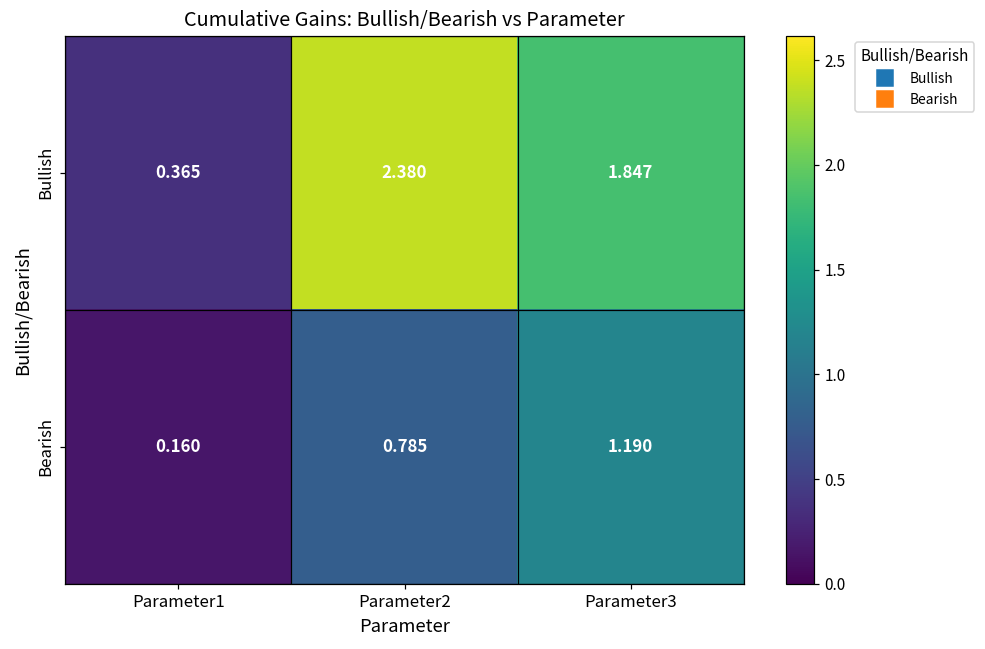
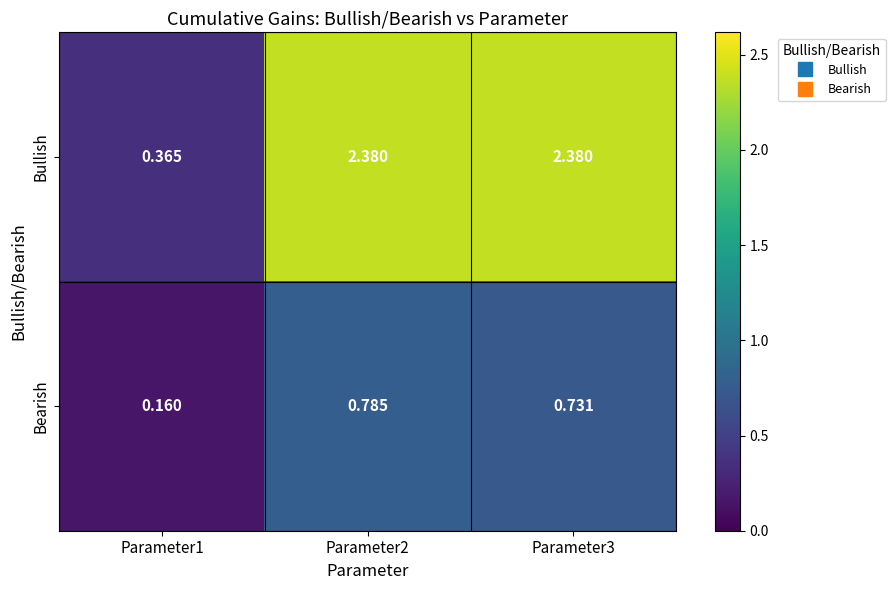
  {
    "Bullish": {
      "Parameter1": 0.365,
      "Parameter2": 2.380,
-     "Parameter3": 1.847
+     "Parameter3": 2.380
    },
    "Bearish": {
      "Parameter1": 0.160,
      "Parameter2": 0.785,
-     "Parameter3": 1.190
+     "Parameter3": 0.731
    }
  }
